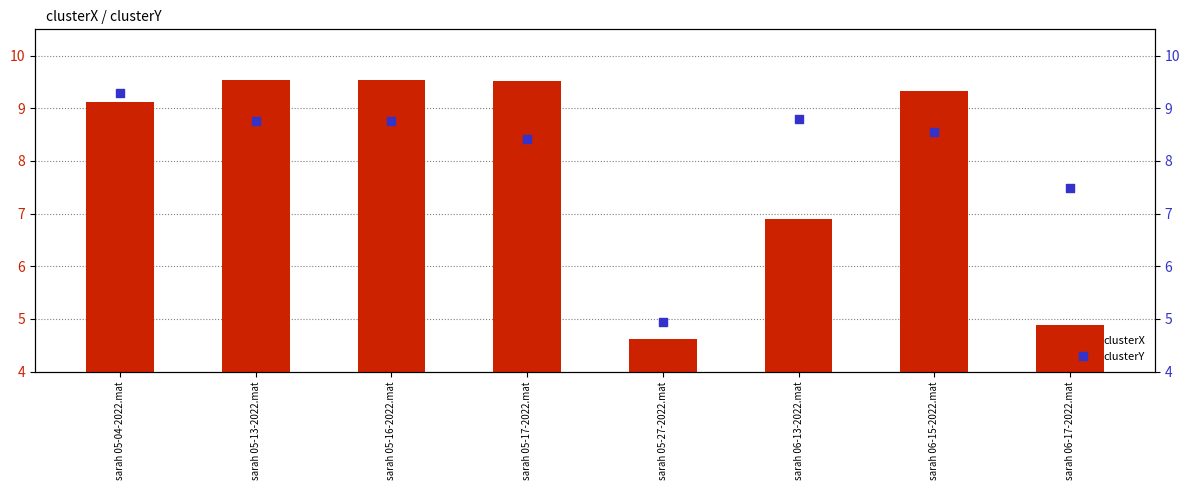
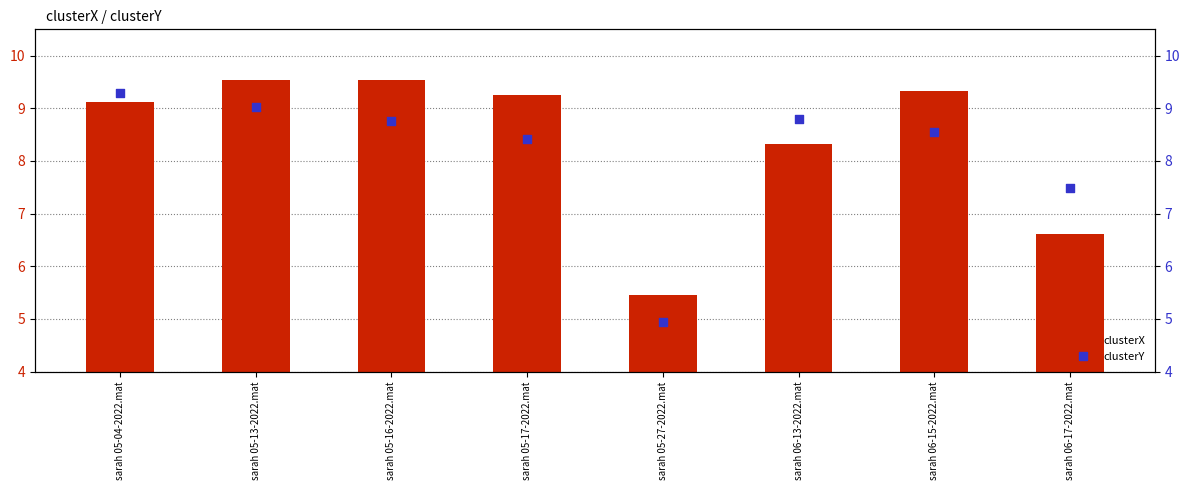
  {
    "clusterX": {
      "sarah 05-04-2022.mat": 9.1,
      "sarah 05-13-2022.mat": 9.5,
      "sarah 05-16-2022.mat": 9.5,
-     "sarah 05-17-2022.mat": 9.5,
-     "sarah 05-27-2022.mat": 4.6,
-     "sarah 06-13-2022.mat": 6.9,
+     "sarah 05-17-2022.mat": 9.3,
+     "sarah 05-27-2022.mat": 5.5,
+     "sarah 06-13-2022.mat": 8.3,
      "sarah 06-15-2022.mat": 9.3,
-     "sarah 06-17-2022.mat": 4.9
+     "sarah 06-17-2022.mat": 6.6
    },
    "clusterY": {
-     "sarah 05-13-2022.mat": 8.8
+     "sarah 05-13-2022.mat": 9.0
    }
  }
